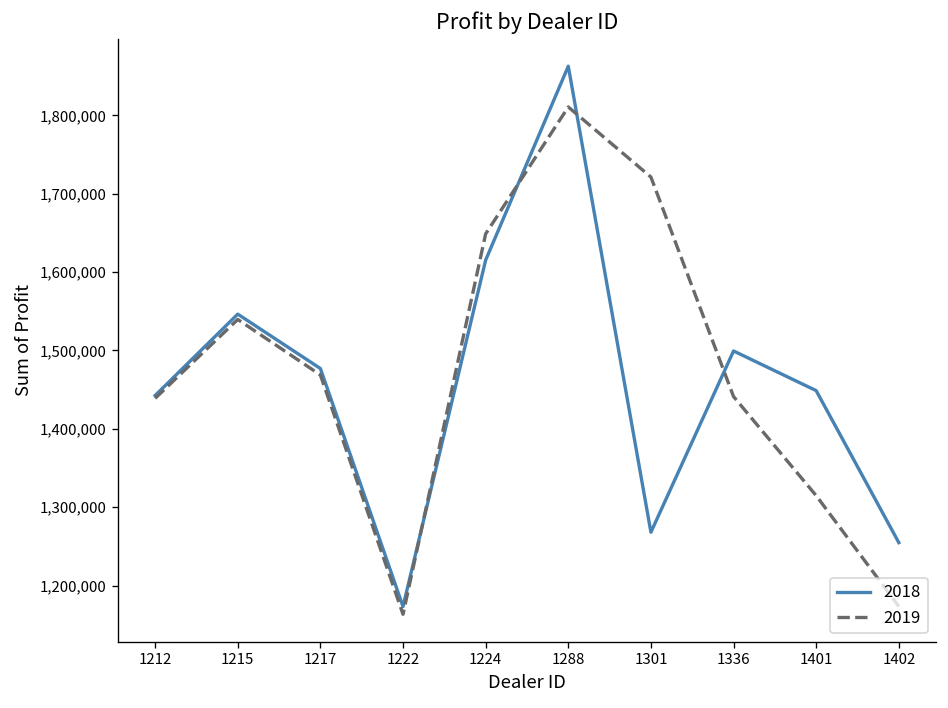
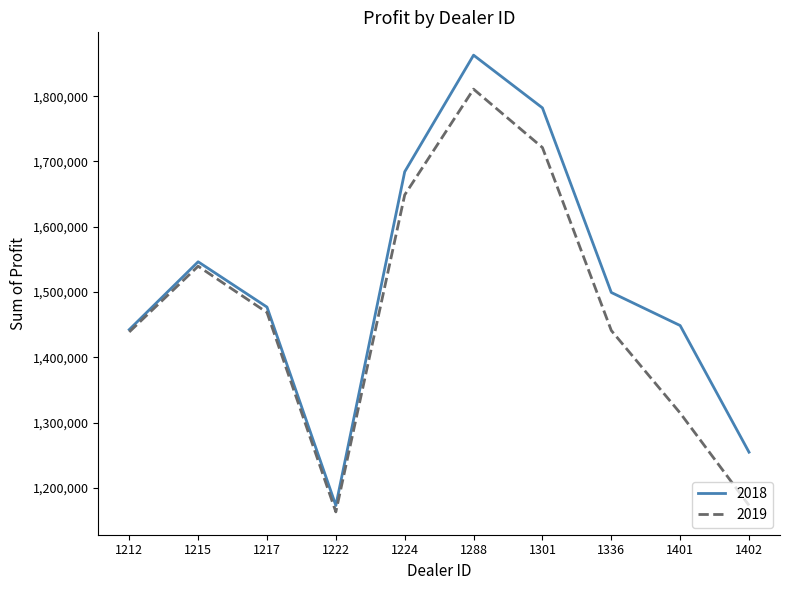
  {
    "2018": {
      "1215": "1,550,000",
      "1217": "1,480,000",
      "1222": "1,170,000",
-     "1224": "1,620,000",
+     "1224": "1,680,000",
      "1288": "1,860,000",
-     "1301": "1,270,000",
+     "1301": "1,780,000",
      "1336": "1,500,000",
      "1401": "1,450,000",
      "1402": "1,250,000"
    },
    "2019": {
      "1215": "1,540,000",
      "1217": "1,470,000",
      "1222": "1,160,000",
      "1224": "1,650,000",
      "1288": "1,810,000",
      "1301": "1,720,000",
      "1336": "1,440,000",
      "1401": "1,310,000"
    }
  }
